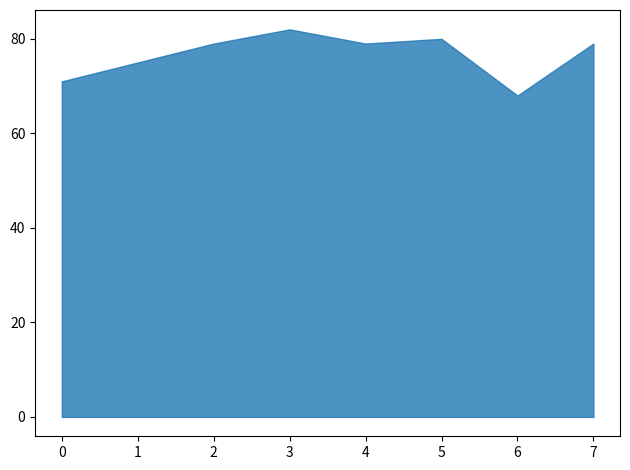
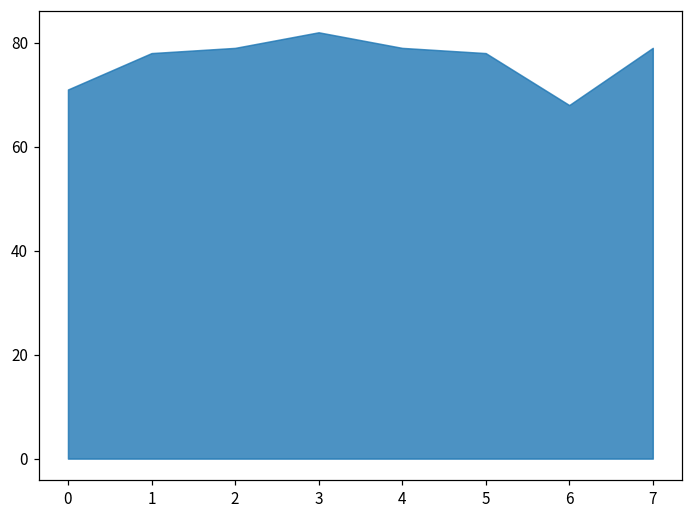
  {
    "0": 71,
-   "1": 75,
+   "1": 78,
    "2": 79,
    "3": 82,
    "4": 79,
-   "5": 80,
+   "5": 78,
    "6": 68,
    "7": 79
  }
